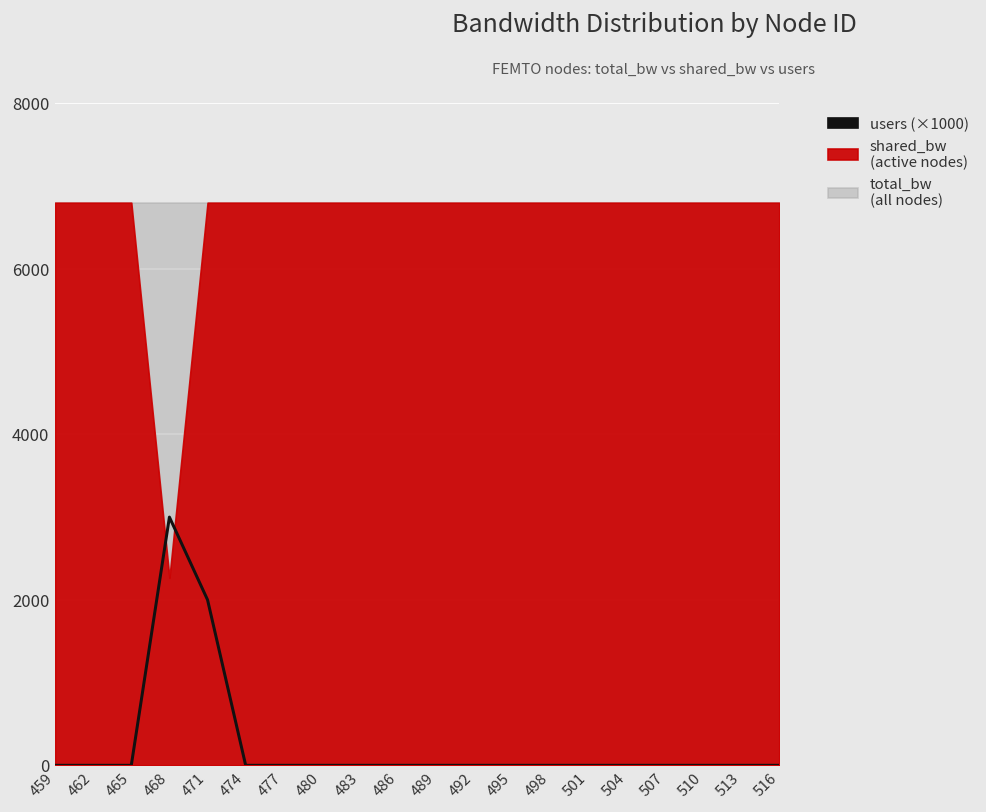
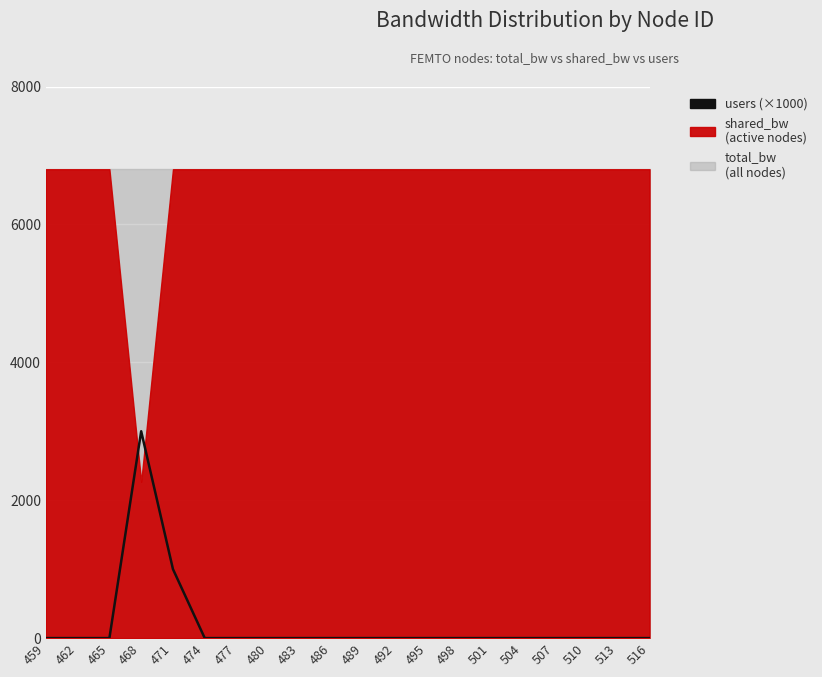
  {
    "users (×1000)": {
      "459": 0,
      "462": 0,
      "465": 0,
      "468": 3000,
-     "471": 2000,
+     "471": 1000,
      "474": 0,
      "477": 0,
      "480": 0,
      "483": 0,
      "486": 0,
      "489": 0,
      "492": 0,
      "495": 0,
      "498": 0,
      "501": 0,
      "504": 0,
      "507": 0,
      "510": 0,
      "513": 0,
      "516": 0
    }
  }
